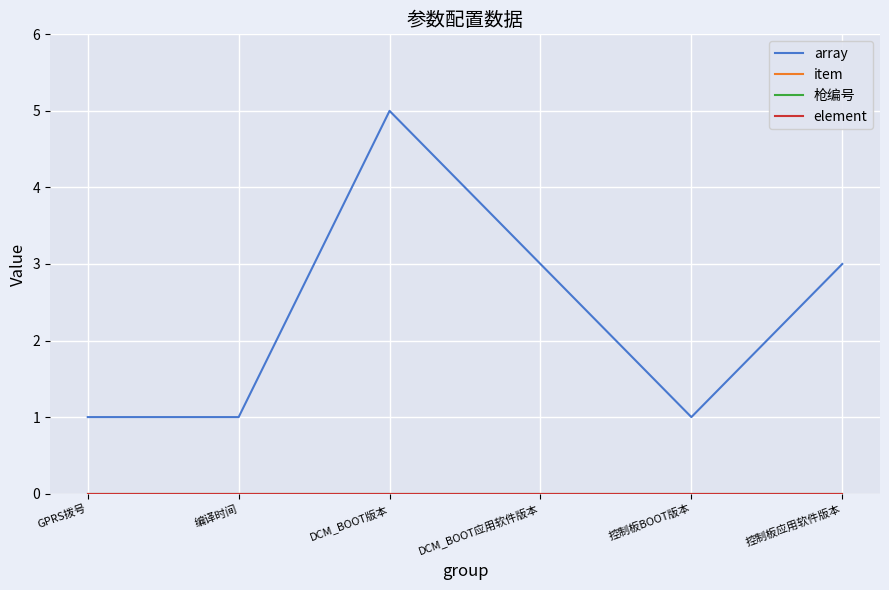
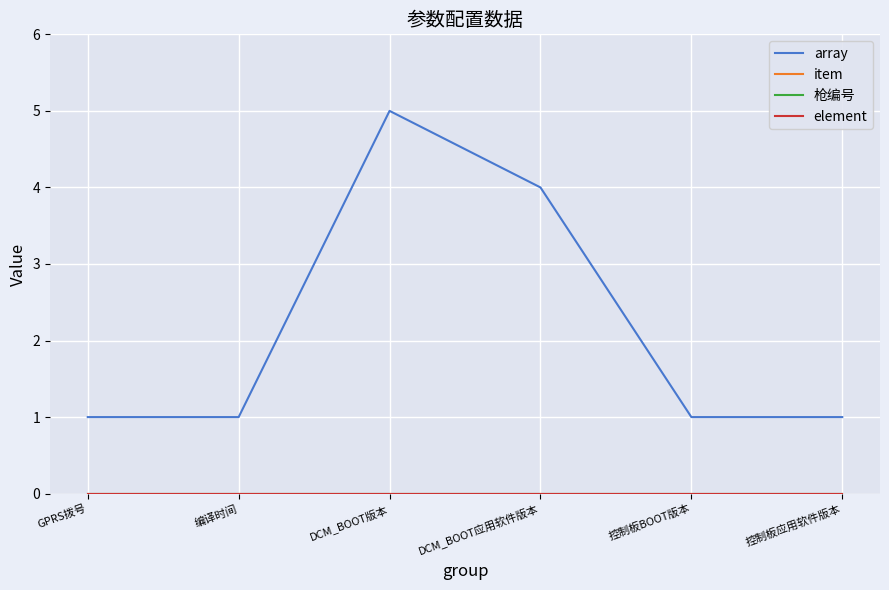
  {
    "array": {
      "GPRS拨号": 1,
      "编译时间": 1,
      "DCM_BOOT版本": 5,
-     "DCM_BOOT应用软件版本": 3,
+     "DCM_BOOT应用软件版本": 4,
      "控制板BOOT版本": 1,
-     "控制板应用软件版本": 3
+     "控制板应用软件版本": 1
    },
    "element": {
      "GPRS拨号": 0,
      "编译时间": 0,
      "DCM_BOOT版本": 0,
      "DCM_BOOT应用软件版本": 0,
      "控制板BOOT版本": 0,
      "控制板应用软件版本": 0
    }
  }
